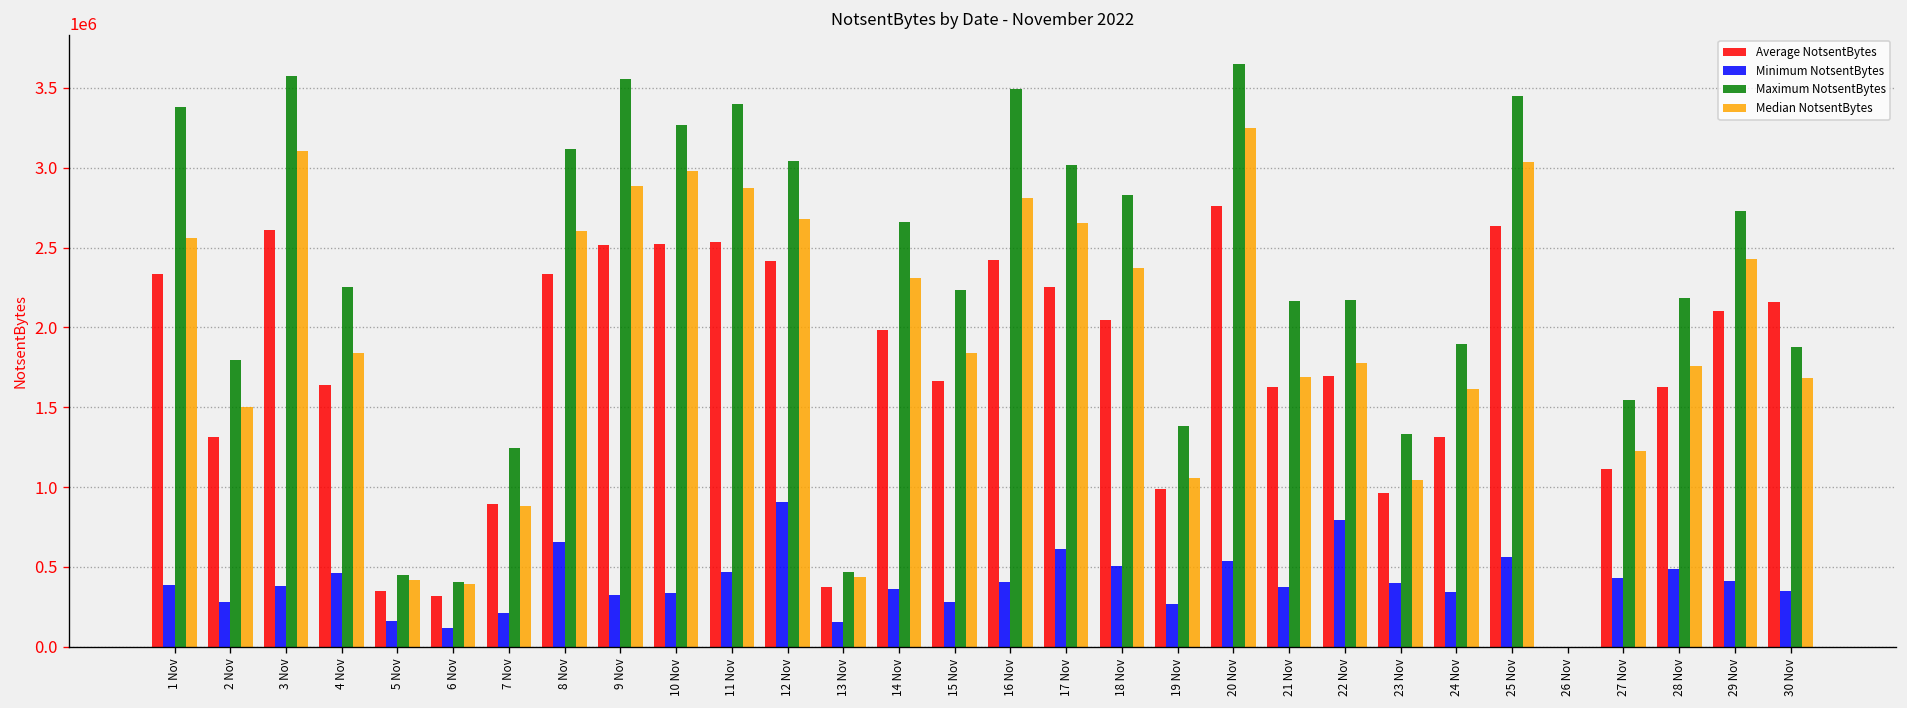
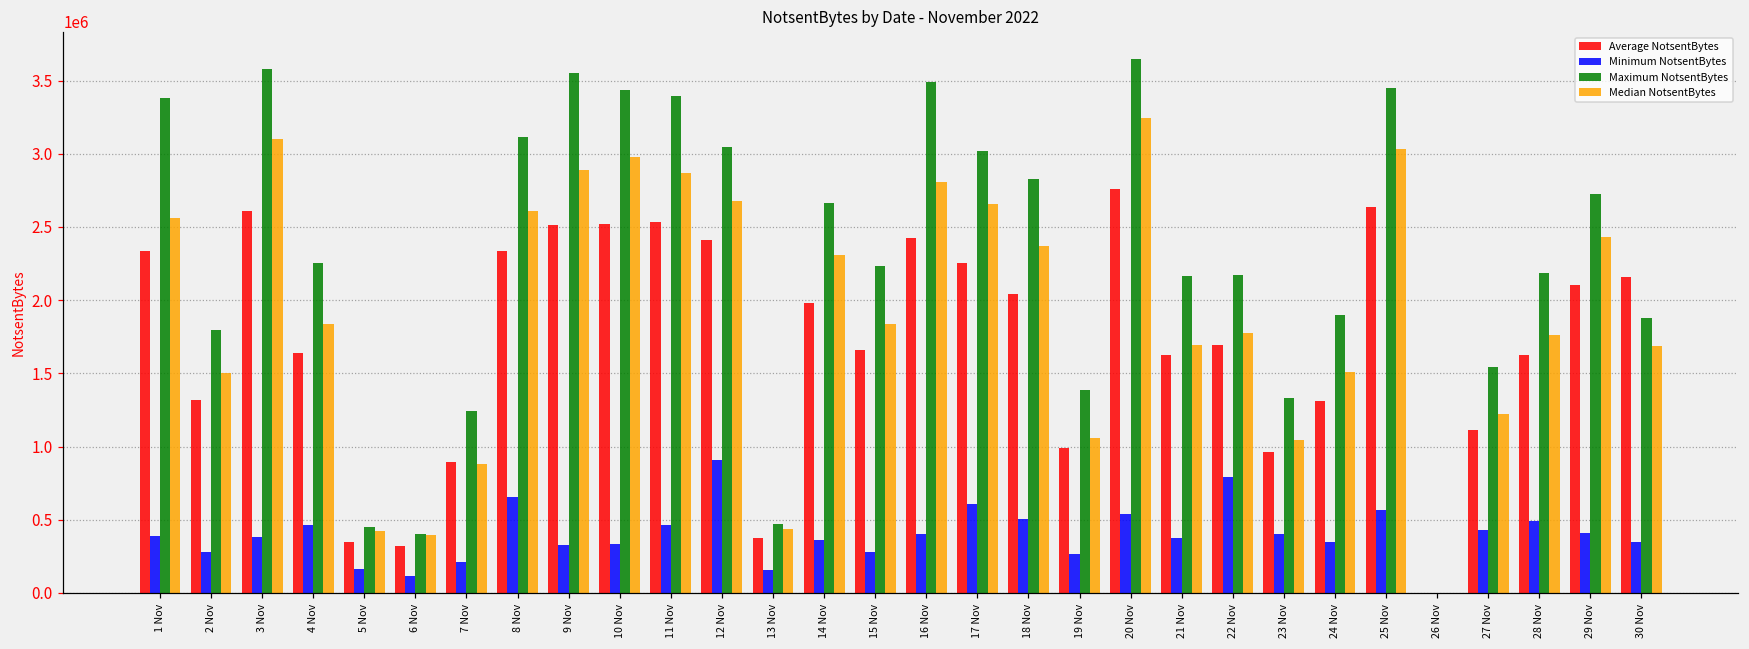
  {
    "Average NotsentBytes": {
      "1 Nov": 2340000,
      "2 Nov": 1320000,
      "3 Nov": 2610000,
      "4 Nov": 1640000,
      "5 Nov": 350000,
      "6 Nov": 320000,
      "7 Nov": 900000,
      "8 Nov": 2340000,
      "9 Nov": 2510000,
      "10 Nov": 2520000,
      "11 Nov": 2530000,
      "12 Nov": 2410000,
      "13 Nov": 370000,
      "14 Nov": 1980000,
      "15 Nov": 1660000,
      "16 Nov": 2420000,
      "17 Nov": 2250000,
      "18 Nov": 2040000,
      "19 Nov": 990000,
      "20 Nov": 2760000,
      "21 Nov": 1630000,
      "22 Nov": 1700000,
      "23 Nov": 970000,
      "24 Nov": 1310000,
      "25 Nov": 2630000,
      "26 Nov": 0,
      "27 Nov": 1110000,
      "28 Nov": 1620000,
      "29 Nov": 2100000,
      "30 Nov": 2160000
    },
    "Minimum NotsentBytes": {
      "1 Nov": 390000,
      "2 Nov": 280000,
      "3 Nov": 380000,
      "4 Nov": 460000,
      "5 Nov": 160000,
      "6 Nov": 120000,
      "7 Nov": 210000,
      "8 Nov": 660000,
      "9 Nov": 320000,
      "10 Nov": 340000,
      "11 Nov": 470000,
      "12 Nov": 910000,
      "13 Nov": 150000,
      "14 Nov": 360000,
      "15 Nov": 280000,
      "16 Nov": 400000,
      "17 Nov": 610000,
      "18 Nov": 510000,
      "19 Nov": 270000,
      "20 Nov": 540000,
      "21 Nov": 370000,
      "22 Nov": 800000,
      "23 Nov": 400000,
      "24 Nov": 340000,
      "25 Nov": 570000,
      "26 Nov": 0,
      "27 Nov": 430000,
      "28 Nov": 490000,
      "29 Nov": 410000,
      "30 Nov": 350000
    },
    "Maximum NotsentBytes": {
      "1 Nov": 3380000,
      "2 Nov": 1800000,
      "3 Nov": 3580000,
      "4 Nov": 2250000,
      "5 Nov": 450000,
      "6 Nov": 410000,
      "7 Nov": 1240000,
      "8 Nov": 3110000,
      "9 Nov": 3560000,
-     "10 Nov": 3270000,
+     "10 Nov": 3430000,
      "11 Nov": 3400000,
      "12 Nov": 3040000,
      "13 Nov": 470000,
      "14 Nov": 2660000,
      "15 Nov": 2240000,
      "16 Nov": 3490000,
      "17 Nov": 3020000,
      "18 Nov": 2830000,
      "19 Nov": 1390000,
      "20 Nov": 3650000,
      "21 Nov": 2170000,
      "22 Nov": 2170000,
      "23 Nov": 1330000,
      "24 Nov": 1900000,
      "25 Nov": 3450000,
      "26 Nov": 0,
      "27 Nov": 1540000,
      "28 Nov": 2180000,
      "29 Nov": 2730000,
      "30 Nov": 1880000
    },
    "Median NotsentBytes": {
      "1 Nov": 2560000,
      "2 Nov": 1500000,
      "3 Nov": 3100000,
      "4 Nov": 1840000,
      "5 Nov": 420000,
      "6 Nov": 390000,
      "7 Nov": 880000,
      "8 Nov": 2610000,
      "9 Nov": 2890000,
      "10 Nov": 2980000,
      "11 Nov": 2870000,
      "12 Nov": 2680000,
      "13 Nov": 440000,
      "14 Nov": 2310000,
      "15 Nov": 1840000,
      "16 Nov": 2810000,
      "17 Nov": 2660000,
      "18 Nov": 2370000,
      "19 Nov": 1060000,
      "20 Nov": 3250000,
      "21 Nov": 1690000,
      "22 Nov": 1780000,
      "23 Nov": 1040000,
-     "24 Nov": 1620000,
+     "24 Nov": 1510000,
      "25 Nov": 3040000,
      "26 Nov": 0,
      "27 Nov": 1220000,
      "28 Nov": 1760000,
      "29 Nov": 2430000,
      "30 Nov": 1680000
    }
  }
